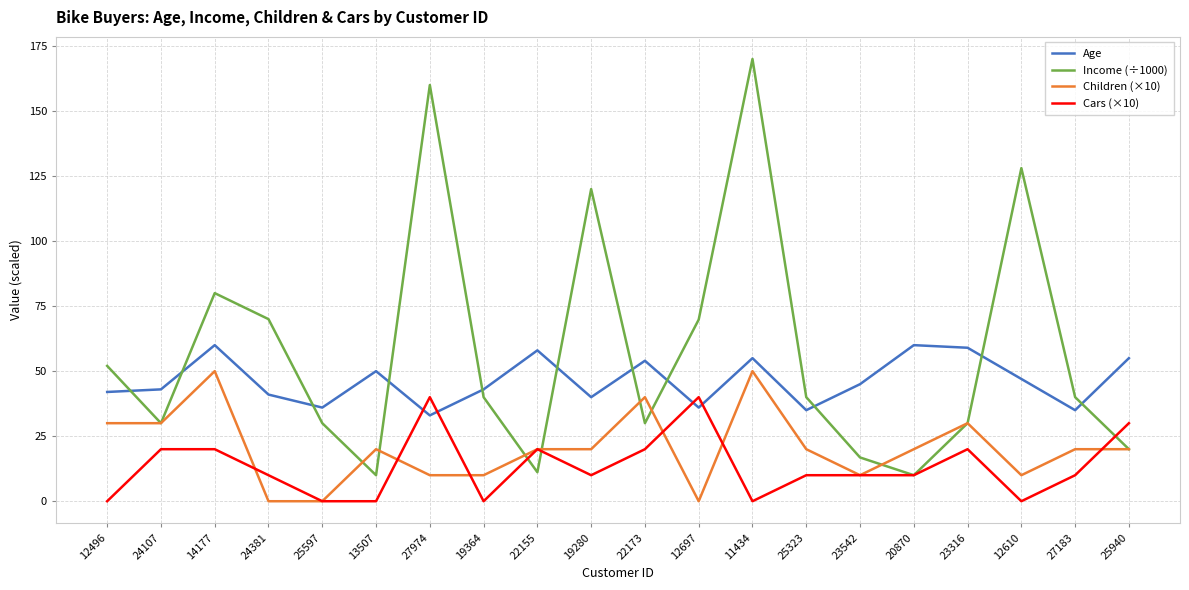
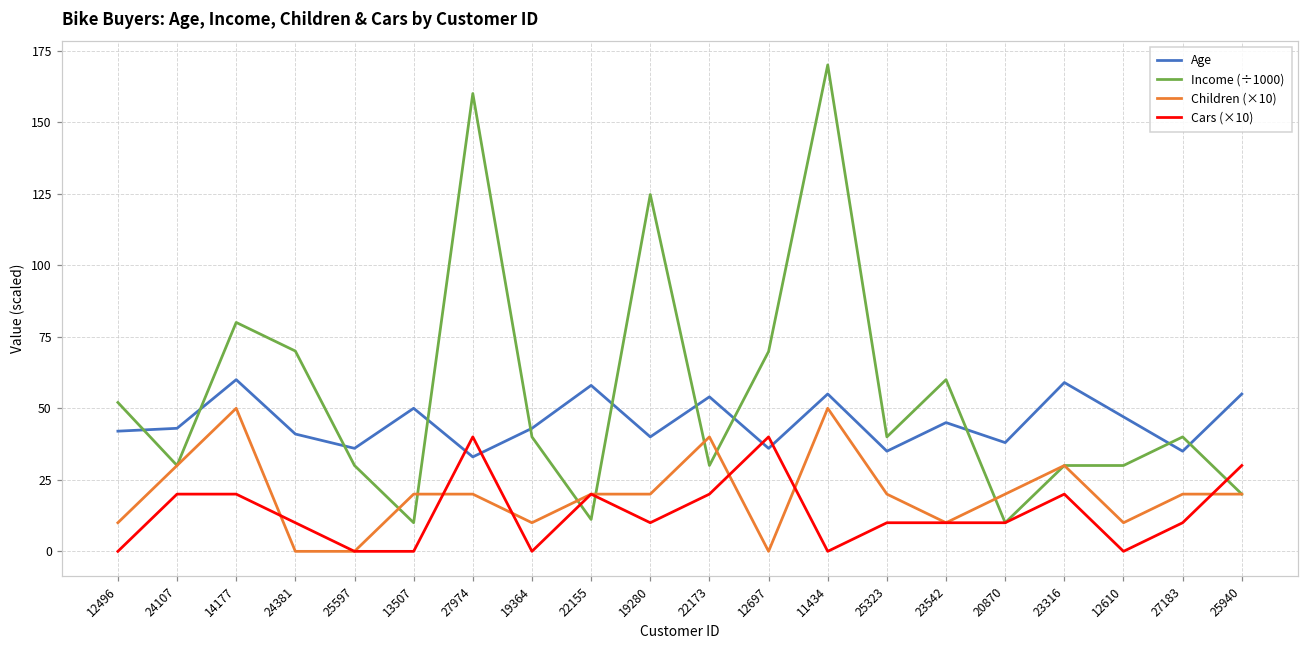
  {
    "Age": {
      "12496": 42,
      "24107": 43,
      "14177": 60,
      "24381": 41,
      "25597": 36,
      "13507": 50,
      "27974": 33,
      "19364": 43,
      "22155": 58,
      "19280": 40,
      "22173": 54,
      "12697": 36,
      "11434": 55,
      "25323": 35,
      "23542": 45,
-     "20870": 60,
+     "20870": 38,
      "23316": 59,
      "12610": 47,
      "27183": 35,
      "25940": 55
    },
    "Income (÷1000)": {
      "12496": 52,
      "14177": 80,
      "24381": 70,
      "25597": 30,
      "13507": 10,
      "27974": 160,
      "19364": 40,
      "22155": 11,
-     "19280": 120,
+     "19280": 125,
      "22173": 30,
      "12697": 70,
      "11434": 170,
      "25323": 40,
-     "23542": 17,
-     "12610": 128,
+     "23542": 60,
+     "12610": 30,
      "27183": 40
    },
    "Children (×10)": {
-     "12496": 30,
+     "12496": 10,
      "14177": 50,
      "24381": 0,
      "13507": 20,
-     "27974": 10,
+     "27974": 20,
      "19364": 10,
      "19280": 20,
      "22173": 40,
      "12697": 0,
      "11434": 50,
      "25323": 20,
      "20870": 20,
      "12610": 10,
      "27183": 20
    },
    "Cars (×10)": {
      "12496": 0,
      "24107": 20,
      "14177": 20,
      "24381": 10,
      "13507": 0,
      "27974": 40,
      "19364": 0,
      "19280": 10,
      "22173": 20,
      "12697": 40,
      "11434": 0,
      "25323": 10,
      "23316": 20,
      "12610": 0,
      "27183": 10,
      "25940": 30
    }
  }
